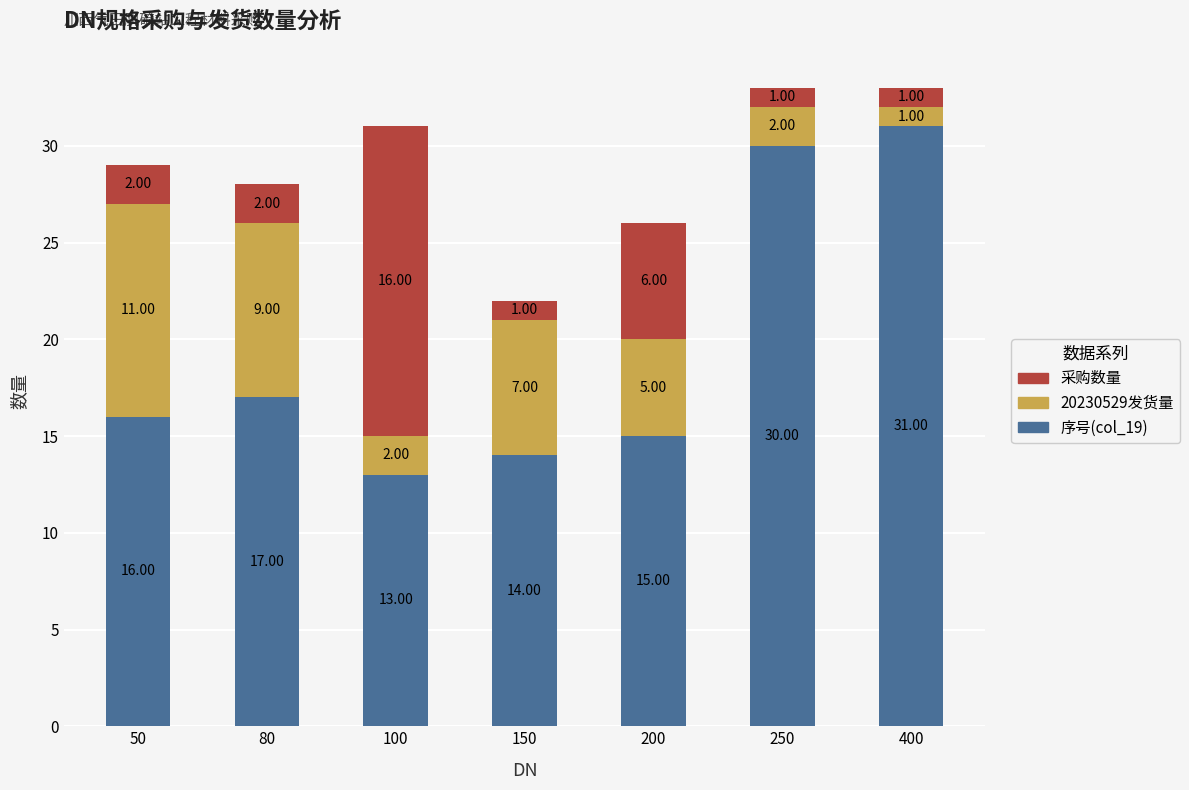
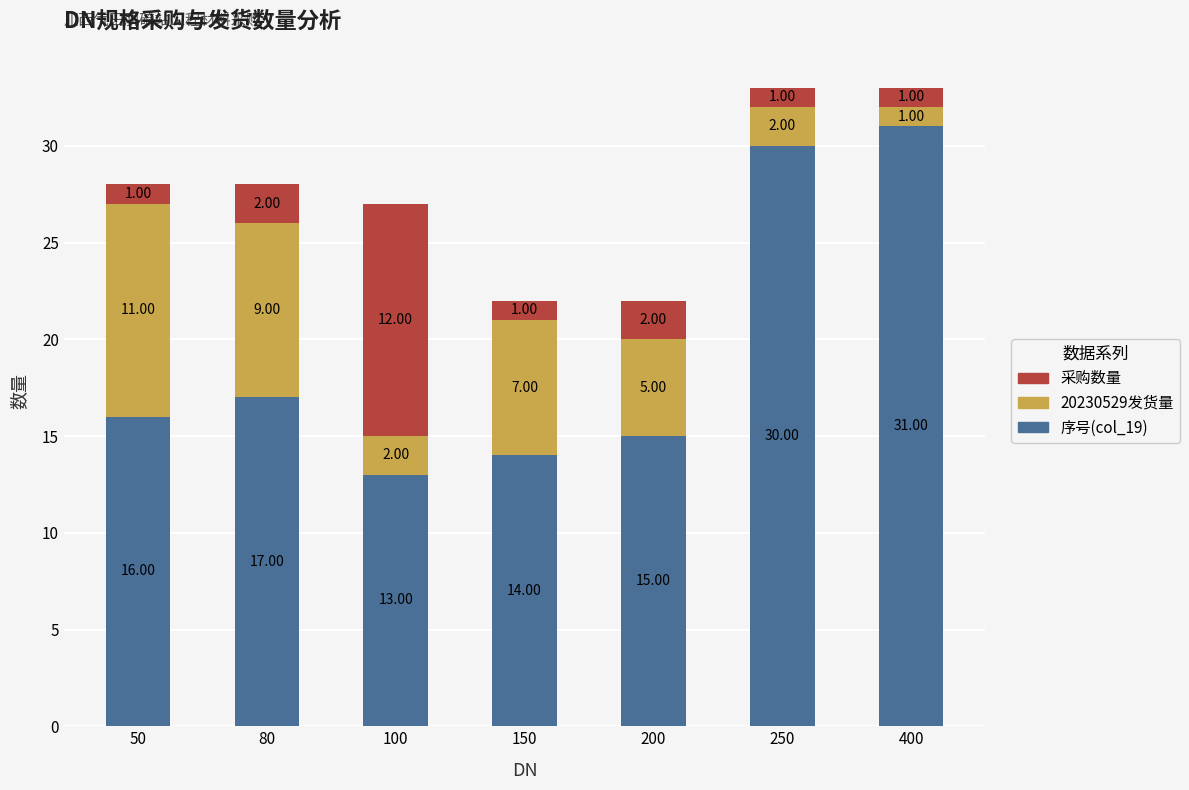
  {
    "20230529发货量": {
      "50": 11.00,
      "80": 9.00,
      "100": 2.00,
      "150": 7.00,
      "200": 5.00,
      "250": 2.00,
      "400": 1.00
    },
    "采购数量": {
-     "50": 2.00,
+     "50": 1.00,
      "80": 2.00,
-     "100": 16.00,
+     "100": 12.00,
      "150": 1.00,
-     "200": 6.00,
+     "200": 2.00,
      "250": 1.00,
      "400": 1.00
    }
  }
